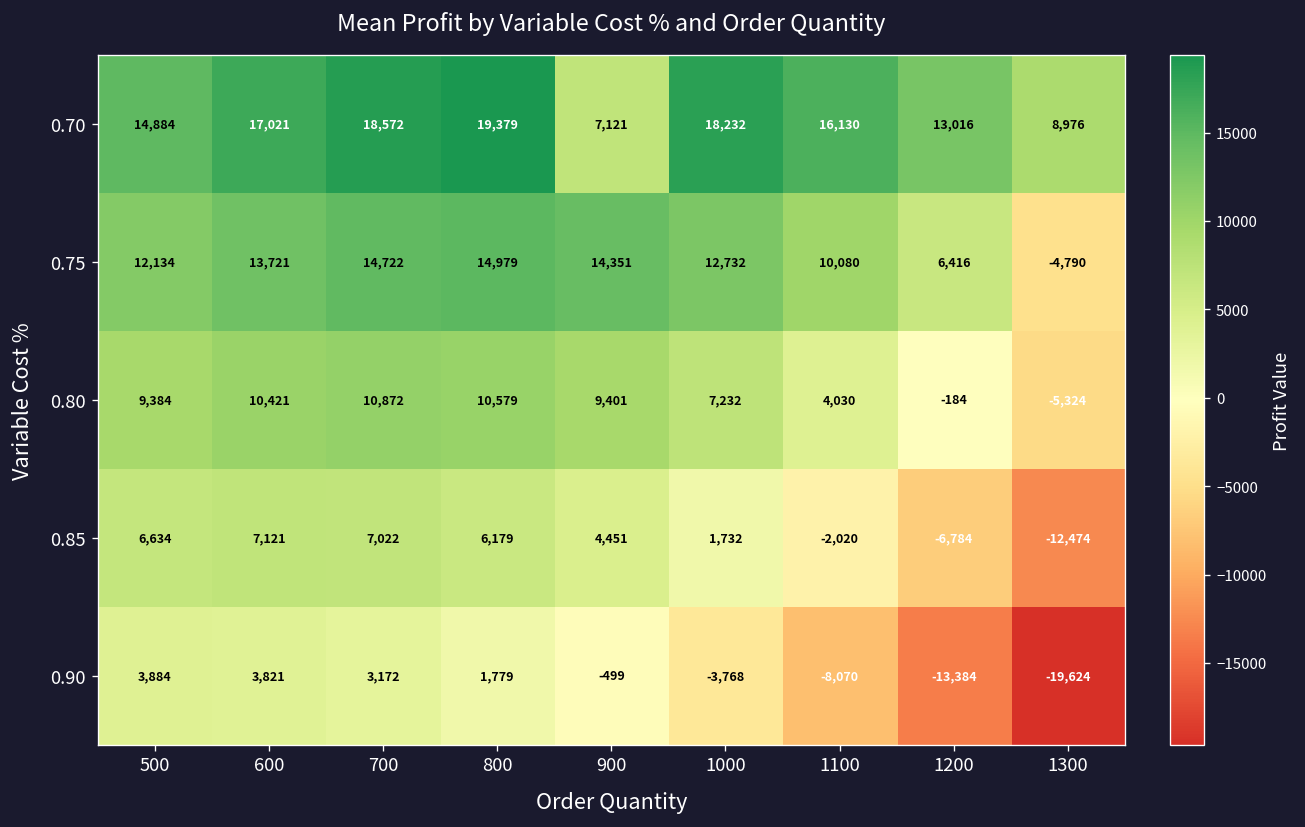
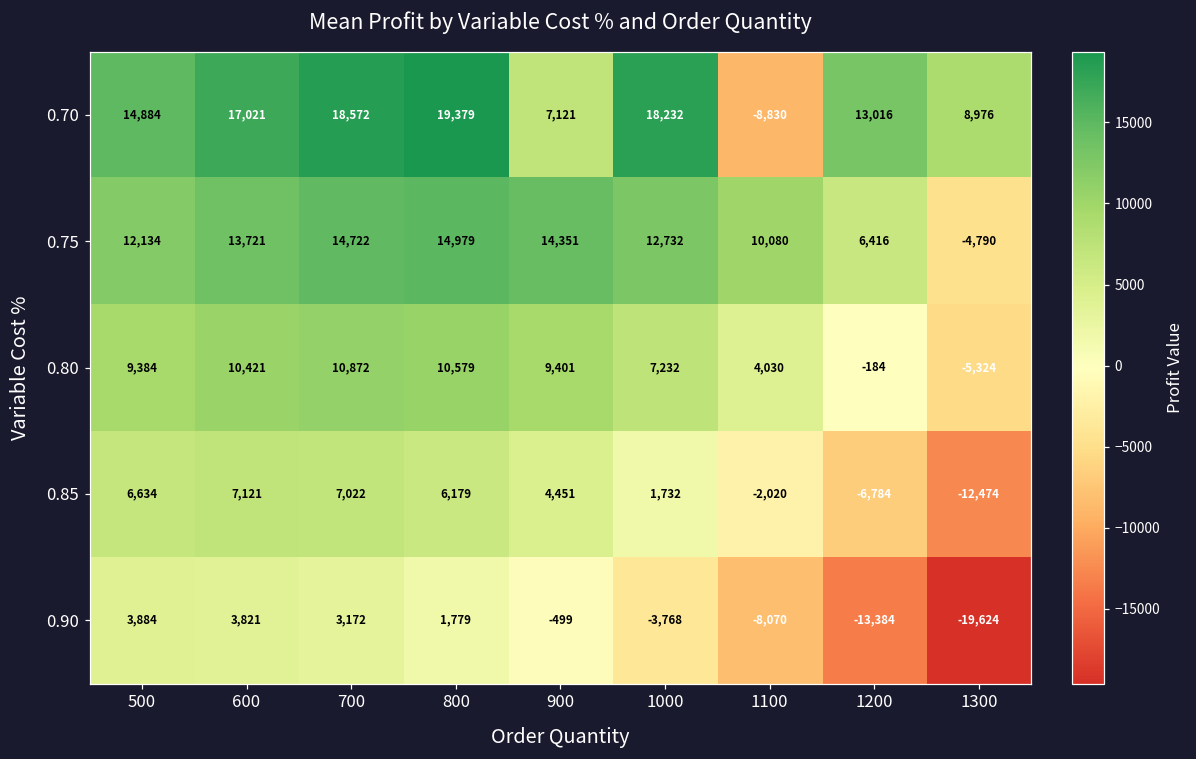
  {
    "0.70": {
      "500": "14,884",
      "600": "17,021",
      "700": "18,572",
      "800": "19,379",
      "900": "7,121",
      "1000": "18,232",
-     "1100": "16,130",
+     "1100": "-8,830",
      "1200": "13,016",
      "1300": "8,976"
    },
    "0.75": {
      "500": "12,134",
      "600": "13,721",
      "700": "14,722",
      "800": "14,979",
      "900": "14,351",
      "1000": "12,732",
      "1100": "10,080",
      "1200": "6,416",
      "1300": "-4,790"
    },
    "0.80": {
      "500": "9,384",
      "600": "10,421",
      "700": "10,872",
      "800": "10,579",
      "900": "9,401",
      "1000": "7,232",
      "1100": "4,030",
      "1200": "-184",
      "1300": "-5,324"
    },
    "0.85": {
      "500": "6,634",
      "600": "7,121",
      "700": "7,022",
      "800": "6,179",
      "900": "4,451",
      "1000": "1,732",
      "1100": "-2,020",
      "1200": "-6,784",
      "1300": "-12,474"
    },
    "0.90": {
      "500": "3,884",
      "600": "3,821",
      "700": "3,172",
      "800": "1,779",
      "900": "-499",
      "1000": "-3,768",
      "1100": "-8,070",
      "1200": "-13,384",
      "1300": "-19,624"
    }
  }
